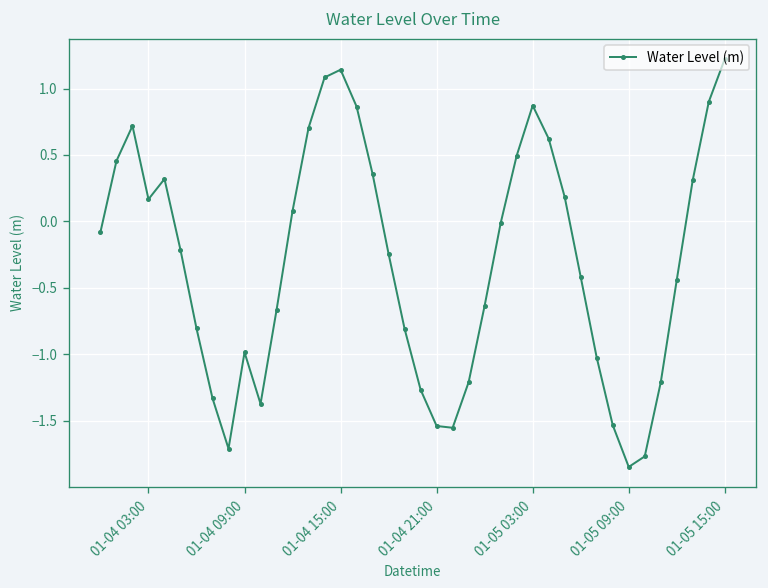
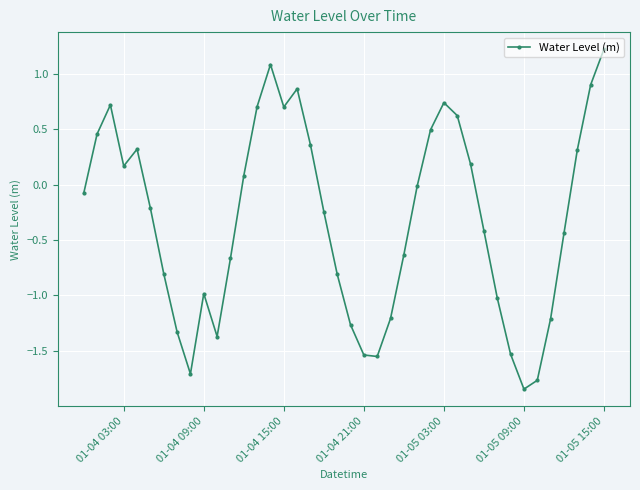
  {
    "01-04 03:00": 0.17,
    "01-04 09:00": -0.98,
-   "01-04 15:00": 1.14,
+   "01-04 15:00": 0.70,
    "01-04 21:00": -1.54,
-   "01-05 03:00": 0.87,
+   "01-05 03:00": 0.74,
    "01-05 09:00": -1.85
  }
